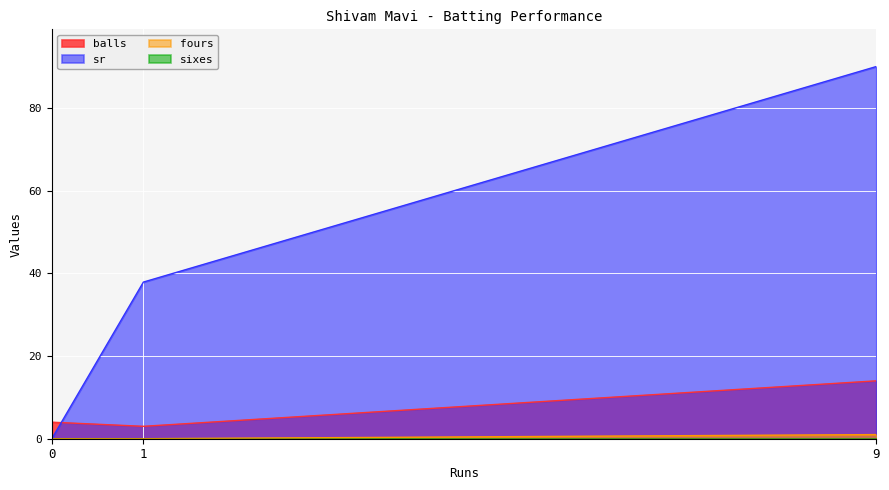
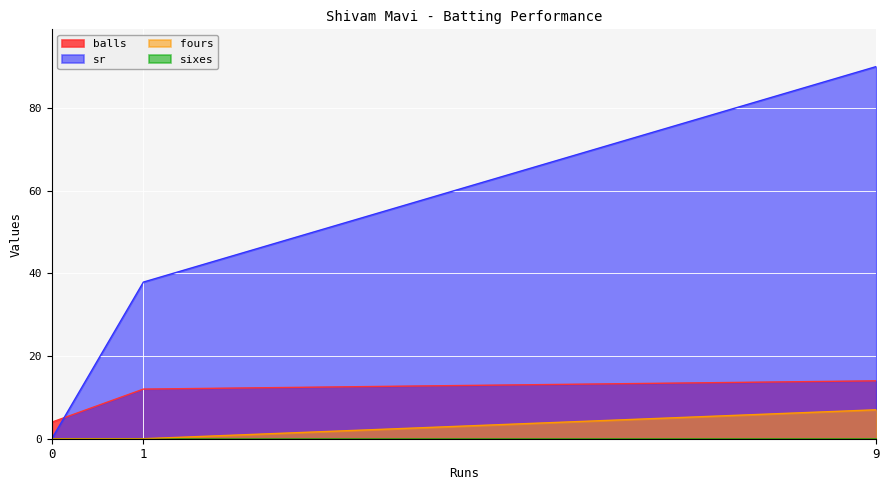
  {
    "balls": {
      "0": 4,
-     "1": 3,
+     "1": 12,
      "9": 14
    },
    "sr": {
      "1": 38,
      "9": 90
    },
    "fours": {
-     "9": 1
+     "9": 7
    },
    "sixes": {
      "9": 0
    }
  }
